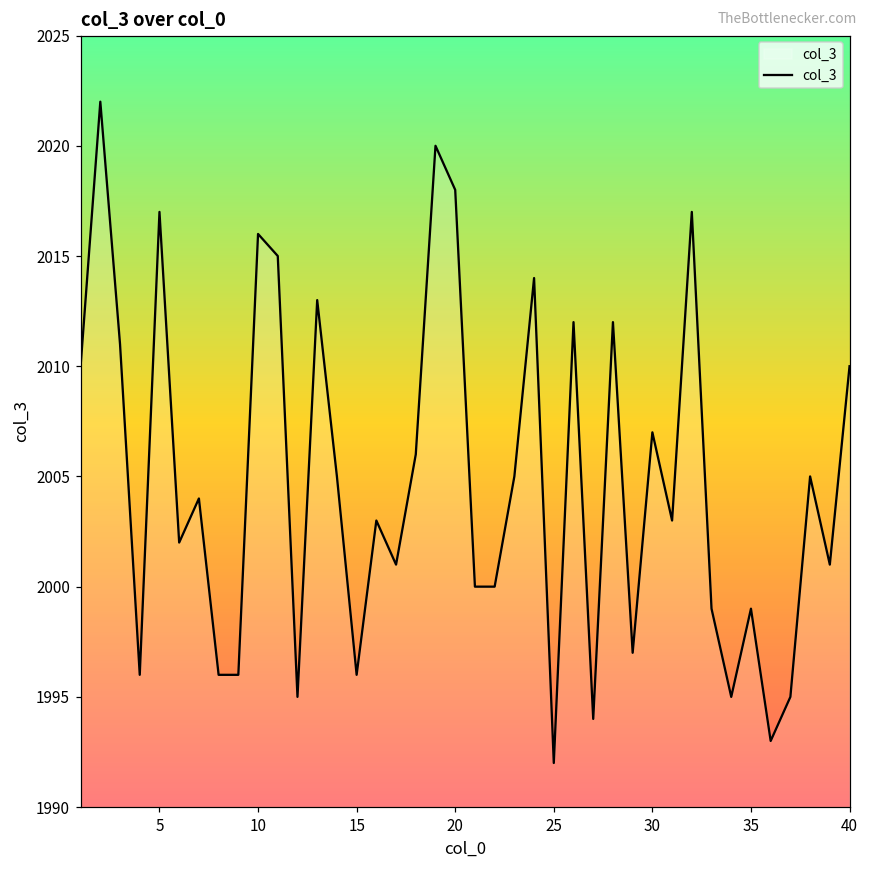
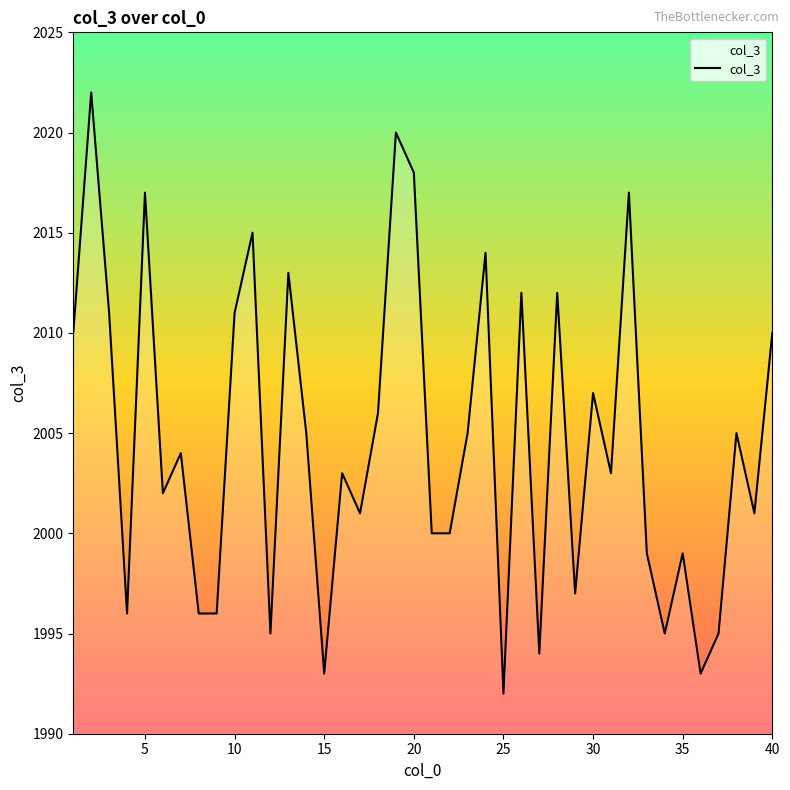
  {
    "5": 2017,
-   "10": 2016,
-   "15": 1996,
+   "10": 2011,
+   "15": 1993,
    "20": 2018,
    "25": 1992,
    "30": 2007,
    "35": 1999,
    "40": 2010
  }
